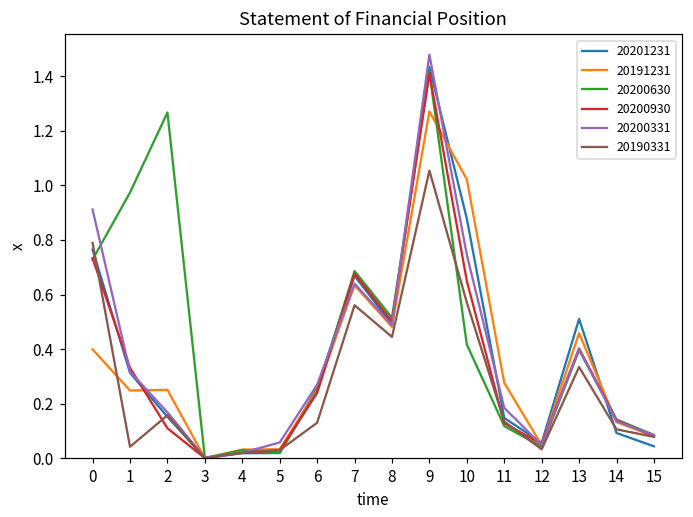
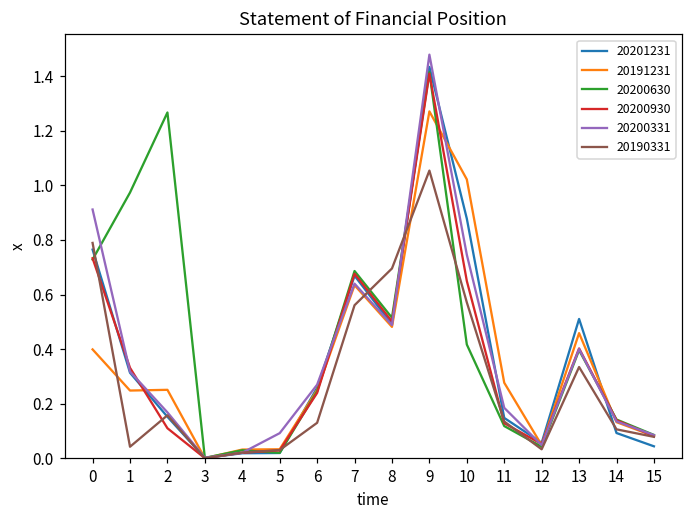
  {
    "20201231": {
      "0": 0.76,
      "9": 1.43,
      "10": 0.88,
      "11": 0.15,
      "13": 0.51,
      "14": 0.09,
      "15": 0.04
    },
    "20191231": {
      "0": 0.40,
      "1": 0.25,
      "2": 0.25,
      "9": 1.27,
      "10": 1.02,
      "11": 0.28,
      "13": 0.46
    },
    "20200630": {
      "1": 0.97,
      "2": 1.27,
      "8": 0.51,
      "10": 0.42,
      "11": 0.12
    },
    "20200930": {
      "1": 0.33,
      "2": 0.11,
      "8": 0.50,
      "10": 0.65
    },
    "20200331": {
      "0": 0.91,
      "2": 0.17,
-     "5": 0.06,
+     "5": 0.09,
      "6": 0.27,
      "9": 1.48,
      "10": 0.75,
      "11": 0.19
    },
    "20190331": {
      "0": 0.79,
      "1": 0.04,
      "6": 0.13,
      "7": 0.56,
-     "8": 0.44,
+     "8": 0.70,
      "9": 1.05,
      "10": 0.57,
      "13": 0.33,
      "14": 0.11
    }
  }
